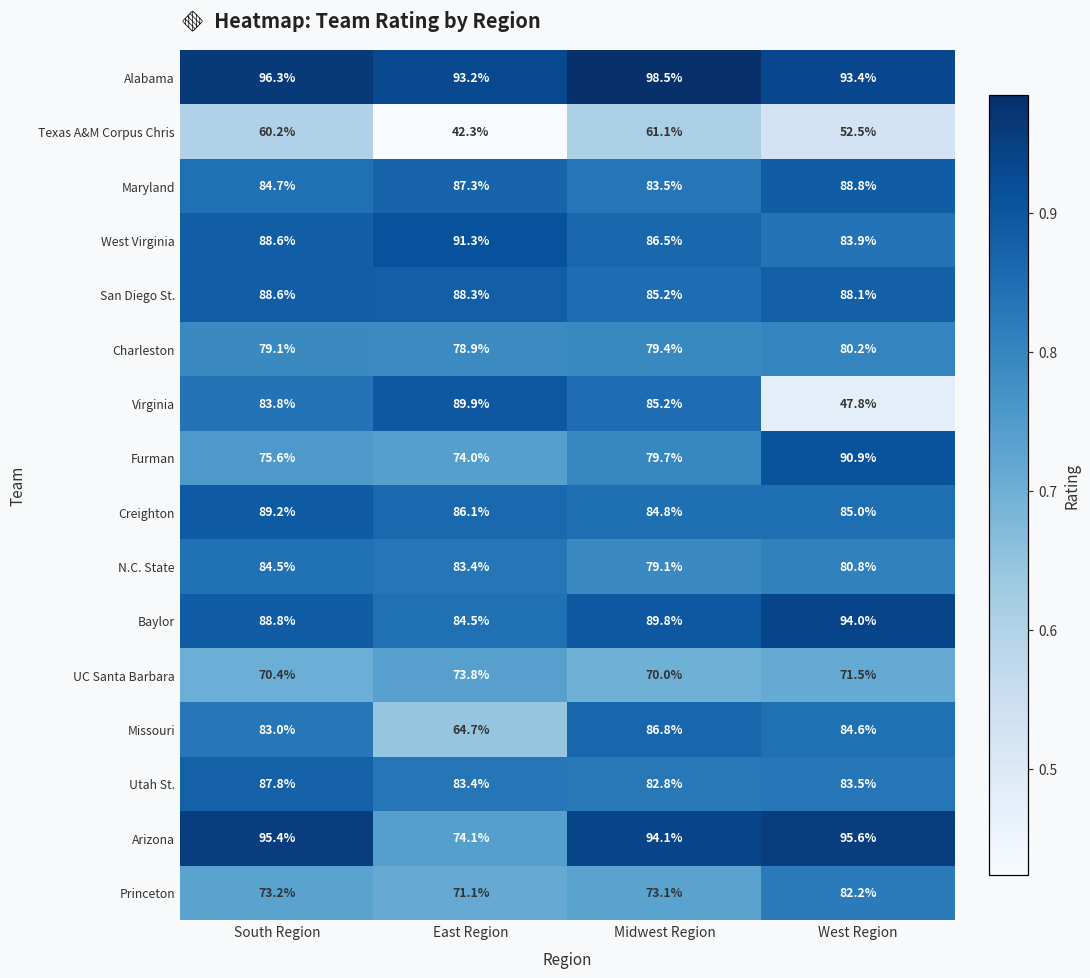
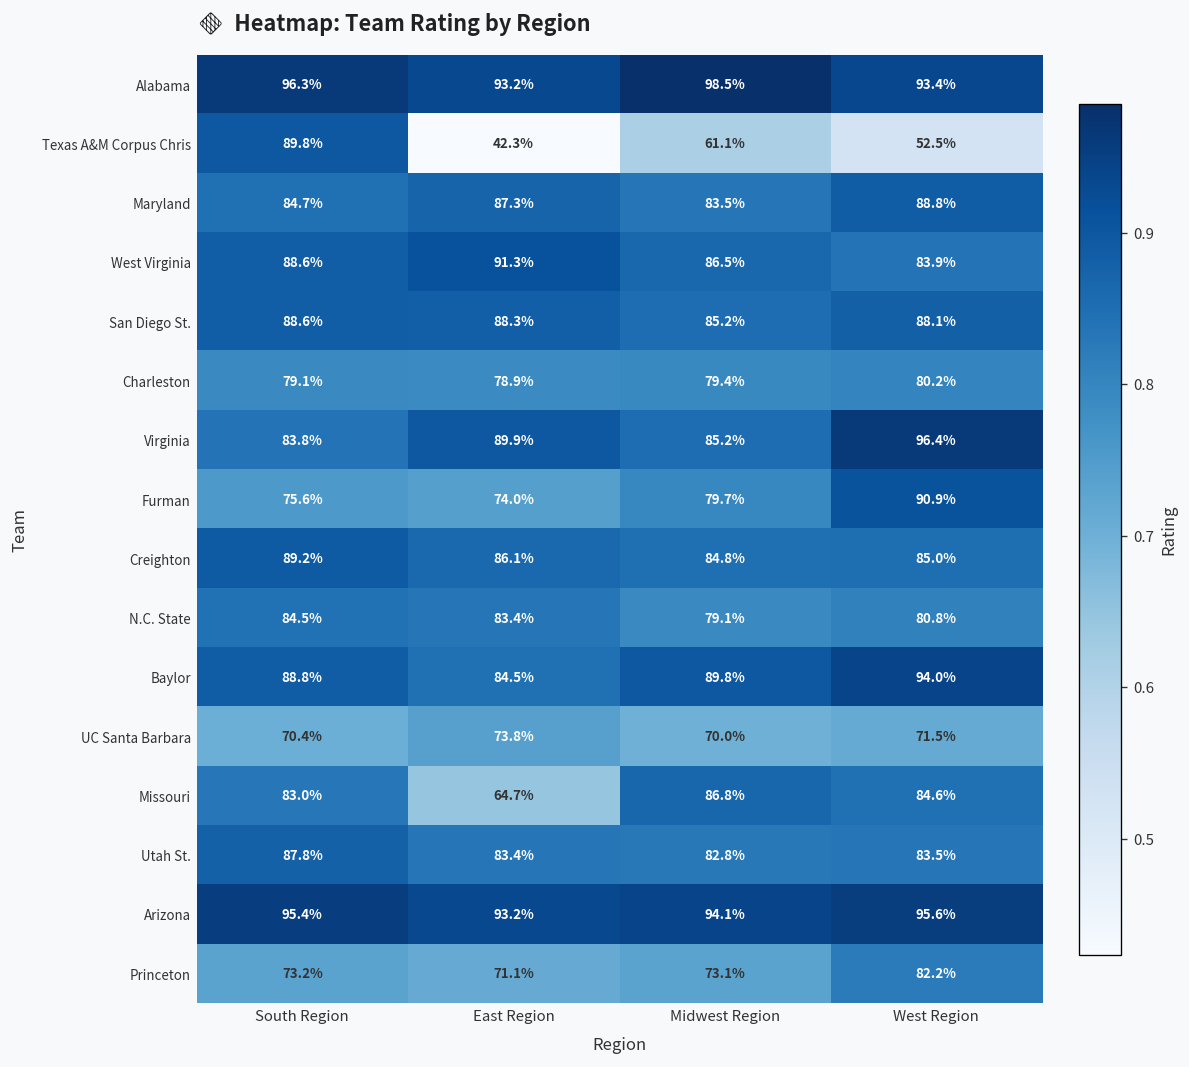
  {
    "Alabama": {
      "South Region": "96.3%",
      "East Region": "93.2%",
      "Midwest Region": "98.5%",
      "West Region": "93.4%"
    },
    "Texas A&M Corpus Chris": {
-     "South Region": "60.2%",
+     "South Region": "89.8%",
      "East Region": "42.3%",
      "Midwest Region": "61.1%",
      "West Region": "52.5%"
    },
    "Maryland": {
      "South Region": "84.7%",
      "East Region": "87.3%",
      "Midwest Region": "83.5%",
      "West Region": "88.8%"
    },
    "West Virginia": {
      "South Region": "88.6%",
      "East Region": "91.3%",
      "Midwest Region": "86.5%",
      "West Region": "83.9%"
    },
    "San Diego St.": {
      "South Region": "88.6%",
      "East Region": "88.3%",
      "Midwest Region": "85.2%",
      "West Region": "88.1%"
    },
    "Charleston": {
      "South Region": "79.1%",
      "East Region": "78.9%",
      "Midwest Region": "79.4%",
      "West Region": "80.2%"
    },
    "Virginia": {
      "South Region": "83.8%",
      "East Region": "89.9%",
      "Midwest Region": "85.2%",
-     "West Region": "47.8%"
+     "West Region": "96.4%"
    },
    "Furman": {
      "South Region": "75.6%",
      "East Region": "74.0%",
      "Midwest Region": "79.7%",
      "West Region": "90.9%"
    },
    "Creighton": {
      "South Region": "89.2%",
      "East Region": "86.1%",
      "Midwest Region": "84.8%",
      "West Region": "85.0%"
    },
    "N.C. State": {
      "South Region": "84.5%",
      "East Region": "83.4%",
      "Midwest Region": "79.1%",
      "West Region": "80.8%"
    },
    "Baylor": {
      "South Region": "88.8%",
      "East Region": "84.5%",
      "Midwest Region": "89.8%",
      "West Region": "94.0%"
    },
    "UC Santa Barbara": {
      "South Region": "70.4%",
      "East Region": "73.8%",
      "Midwest Region": "70.0%",
      "West Region": "71.5%"
    },
    "Missouri": {
      "South Region": "83.0%",
      "East Region": "64.7%",
      "Midwest Region": "86.8%",
      "West Region": "84.6%"
    },
    "Utah St.": {
      "South Region": "87.8%",
      "East Region": "83.4%",
      "Midwest Region": "82.8%",
      "West Region": "83.5%"
    },
    "Arizona": {
      "South Region": "95.4%",
-     "East Region": "74.1%",
+     "East Region": "93.2%",
      "Midwest Region": "94.1%",
      "West Region": "95.6%"
    },
    "Princeton": {
      "South Region": "73.2%",
      "East Region": "71.1%",
      "Midwest Region": "73.1%",
      "West Region": "82.2%"
    }
  }
